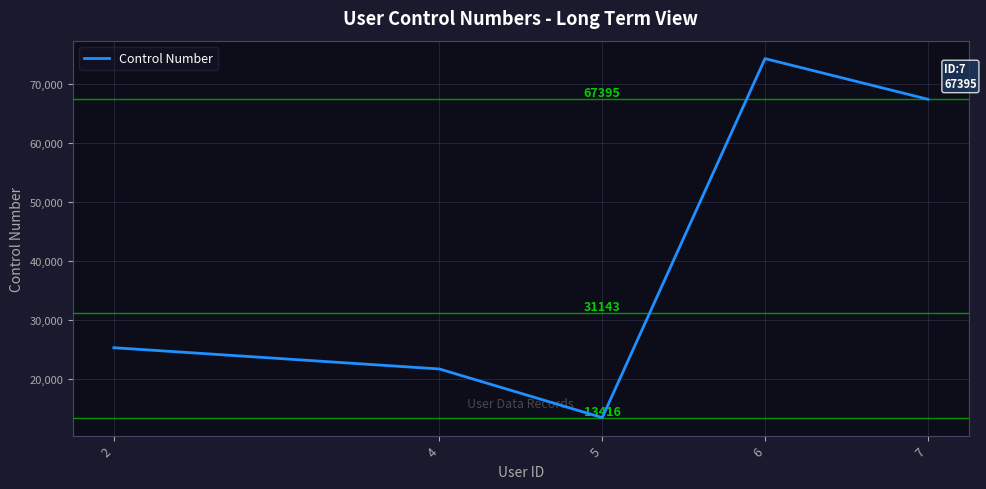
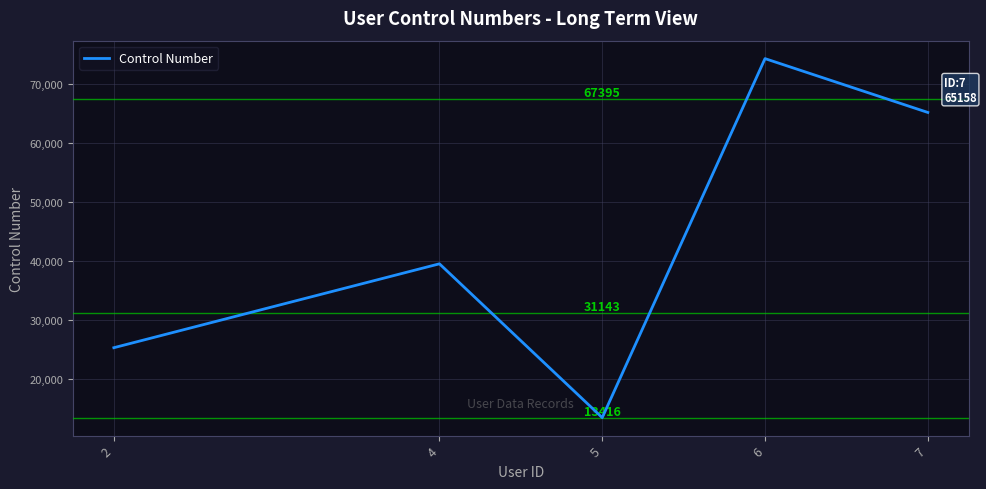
  {
-   "4": "22,000",
+   "4": "39,000",
    "5": "13416",
-   "7": "67395"
+   "7": "65158"
  }
